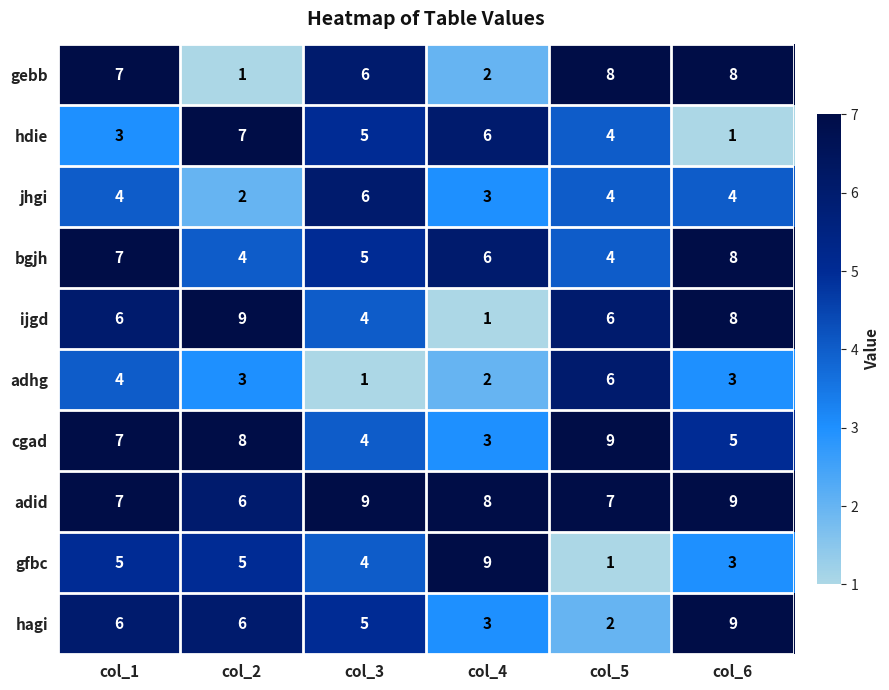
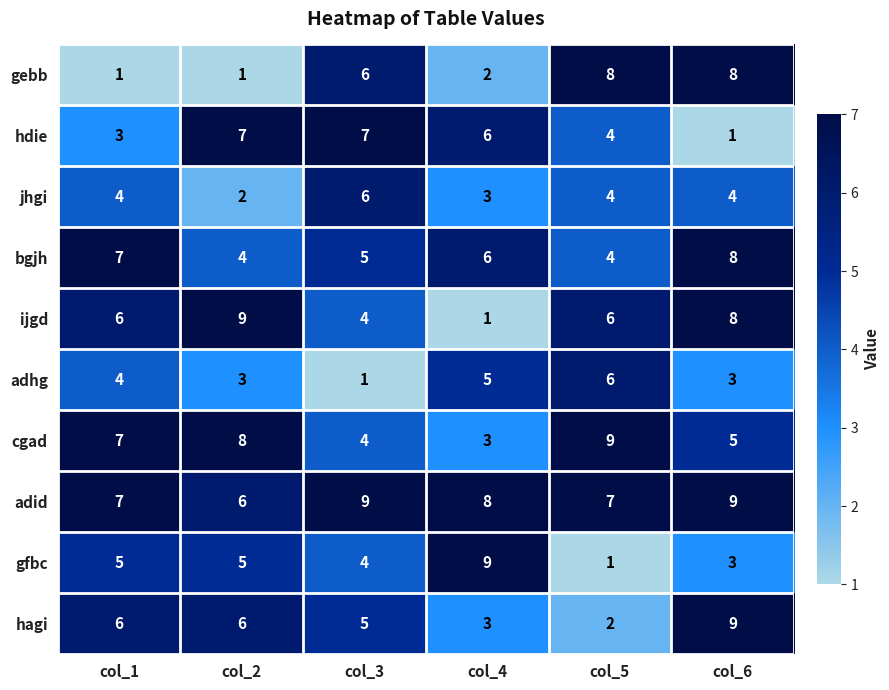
  {
    "gebb": {
-     "col_1": 7,
+     "col_1": 1,
      "col_2": 1,
      "col_3": 6,
      "col_4": 2,
      "col_5": 8,
      "col_6": 8
    },
    "hdie": {
      "col_1": 3,
      "col_2": 7,
-     "col_3": 5,
+     "col_3": 7,
      "col_4": 6,
      "col_5": 4,
      "col_6": 1
    },
    "jhgi": {
      "col_1": 4,
      "col_2": 2,
      "col_3": 6,
      "col_4": 3,
      "col_5": 4,
      "col_6": 4
    },
    "bgjh": {
      "col_1": 7,
      "col_2": 4,
      "col_3": 5,
      "col_4": 6,
      "col_5": 4,
      "col_6": 8
    },
    "ijgd": {
      "col_1": 6,
      "col_2": 9,
      "col_3": 4,
      "col_4": 1,
      "col_5": 6,
      "col_6": 8
    },
    "adhg": {
      "col_1": 4,
      "col_2": 3,
      "col_3": 1,
-     "col_4": 2,
+     "col_4": 5,
      "col_5": 6,
      "col_6": 3
    },
    "cgad": {
      "col_1": 7,
      "col_2": 8,
      "col_3": 4,
      "col_4": 3,
      "col_5": 9,
      "col_6": 5
    },
    "adid": {
      "col_1": 7,
      "col_2": 6,
      "col_3": 9,
      "col_4": 8,
      "col_5": 7,
      "col_6": 9
    },
    "gfbc": {
      "col_1": 5,
      "col_2": 5,
      "col_3": 4,
      "col_4": 9,
      "col_5": 1,
      "col_6": 3
    },
    "hagi": {
      "col_1": 6,
      "col_2": 6,
      "col_3": 5,
      "col_4": 3,
      "col_5": 2,
      "col_6": 9
    }
  }
